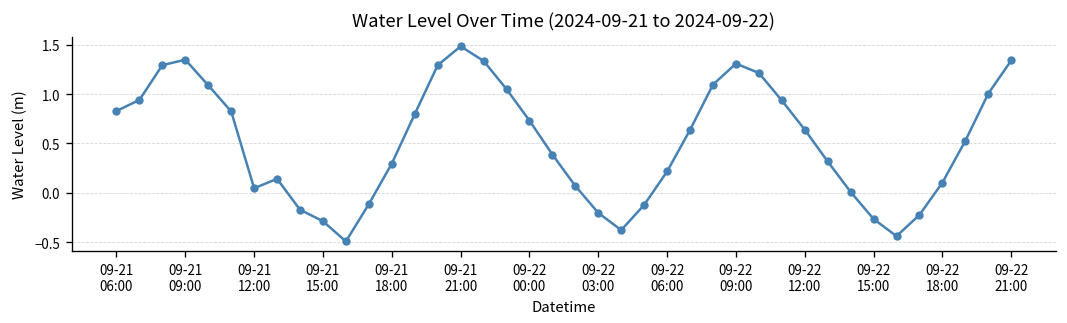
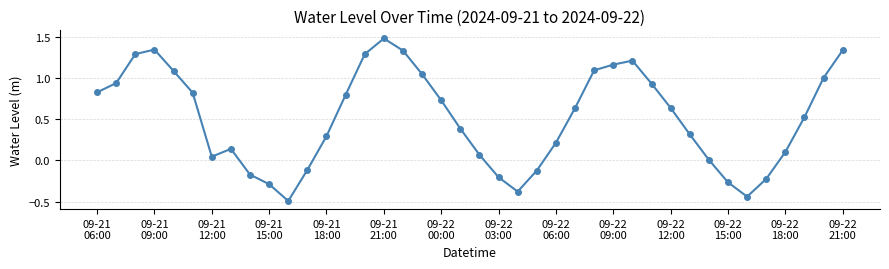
  {
    "09-21 06:00": 0.8,
    "09-21 09:00": 1.3,
    "09-21 12:00": 0.0,
    "09-21 15:00": -0.3,
    "09-21 18:00": 0.3,
    "09-21 21:00": 1.5,
    "09-22 00:00": 0.7,
    "09-22 03:00": -0.2,
    "09-22 06:00": 0.2,
-   "09-22 09:00": 1.3,
+   "09-22 09:00": 1.2,
    "09-22 12:00": 0.6,
    "09-22 15:00": -0.3,
    "09-22 18:00": 0.1,
    "09-22 21:00": 1.3
  }
